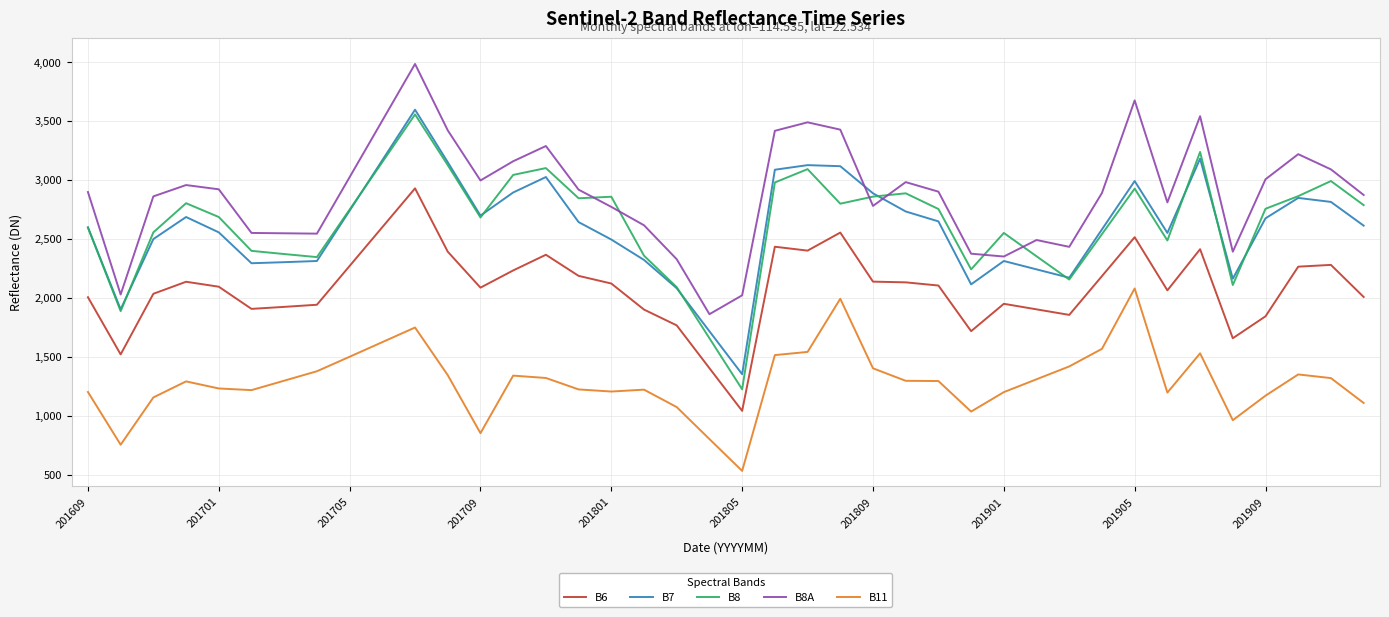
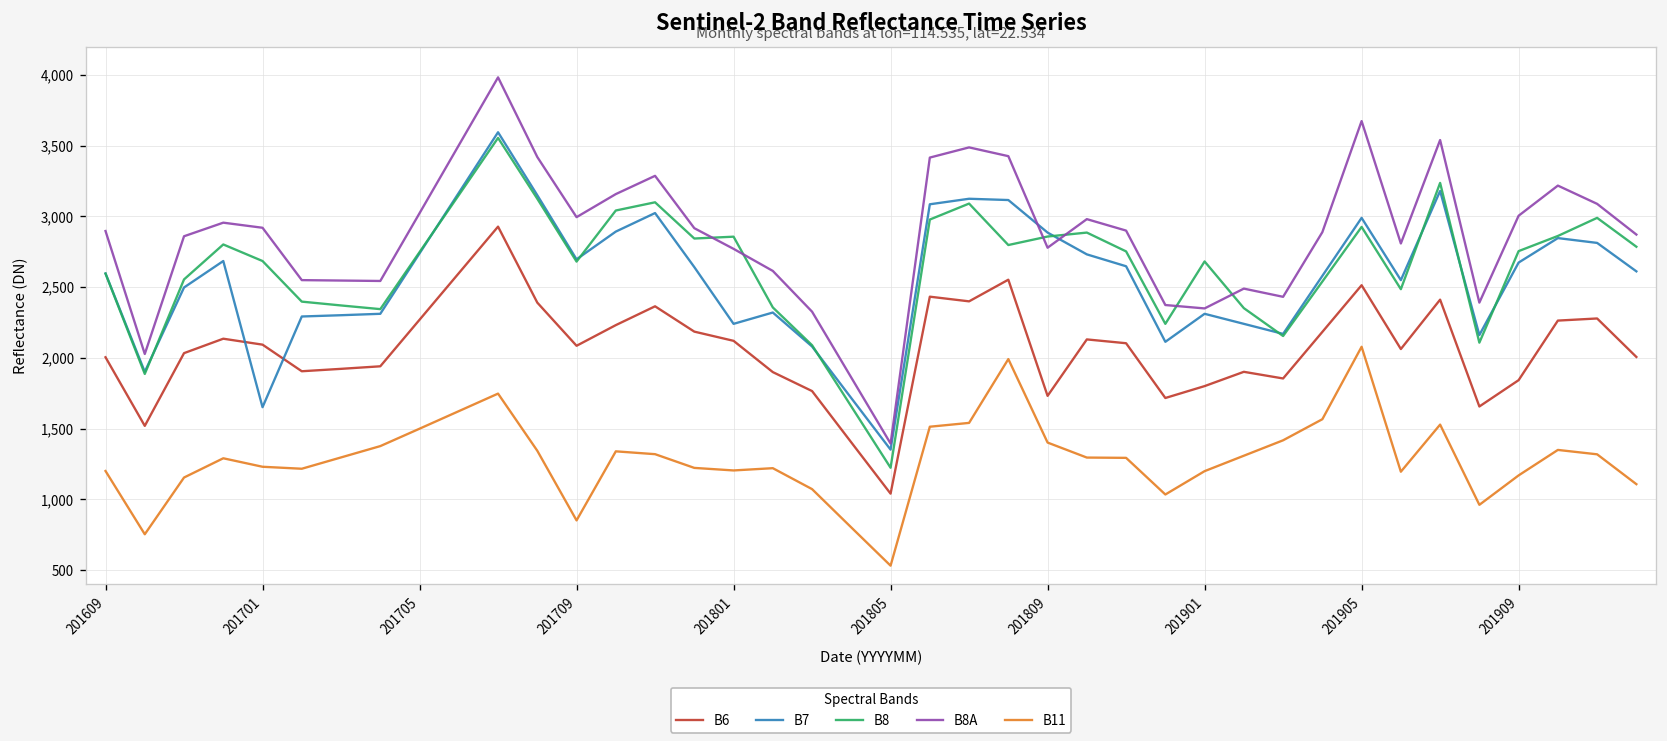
  {
    "B6": {
      "201609": "2,000",
      "201701": "2,090",
      "201705": "2,270",
      "201709": "2,090",
      "201801": "2,120",
      "201805": "1,040",
-     "201809": "2,140",
-     "201901": "1,950",
+     "201809": "1,730",
+     "201901": "1,800",
      "201905": "2,510",
      "201909": "1,840"
    },
    "B7": {
-     "201701": "2,550",
-     "201801": "2,490",
+     "201701": "1,650",
+     "201801": "2,240",
      "201805": "1,350",
      "201809": "2,890",
      "201901": "2,310",
      "201905": "2,990",
      "201909": "2,670"
    },
    "B8": {
      "201701": "2,680",
      "201801": "2,860",
      "201805": "1,220",
      "201809": "2,860",
-     "201901": "2,550",
+     "201901": "2,680",
      "201905": "2,930",
      "201909": "2,750"
    },
    "B8A": {
      "201609": "2,900",
      "201701": "2,920",
      "201705": "3,020",
      "201709": "2,990",
      "201801": "2,770",
-     "201805": "2,020",
+     "201805": "1,390",
      "201809": "2,780",
      "201901": "2,350",
      "201905": "3,670",
      "201909": "3,000"
    },
    "B11": {
      "201609": "1,200",
      "201701": "1,230",
      "201705": "1,500",
      "201709": "850",
      "201801": "1,200",
      "201805": "530",
      "201809": "1,400",
      "201901": "1,200",
      "201905": "2,080",
      "201909": "1,170"
    }
  }
